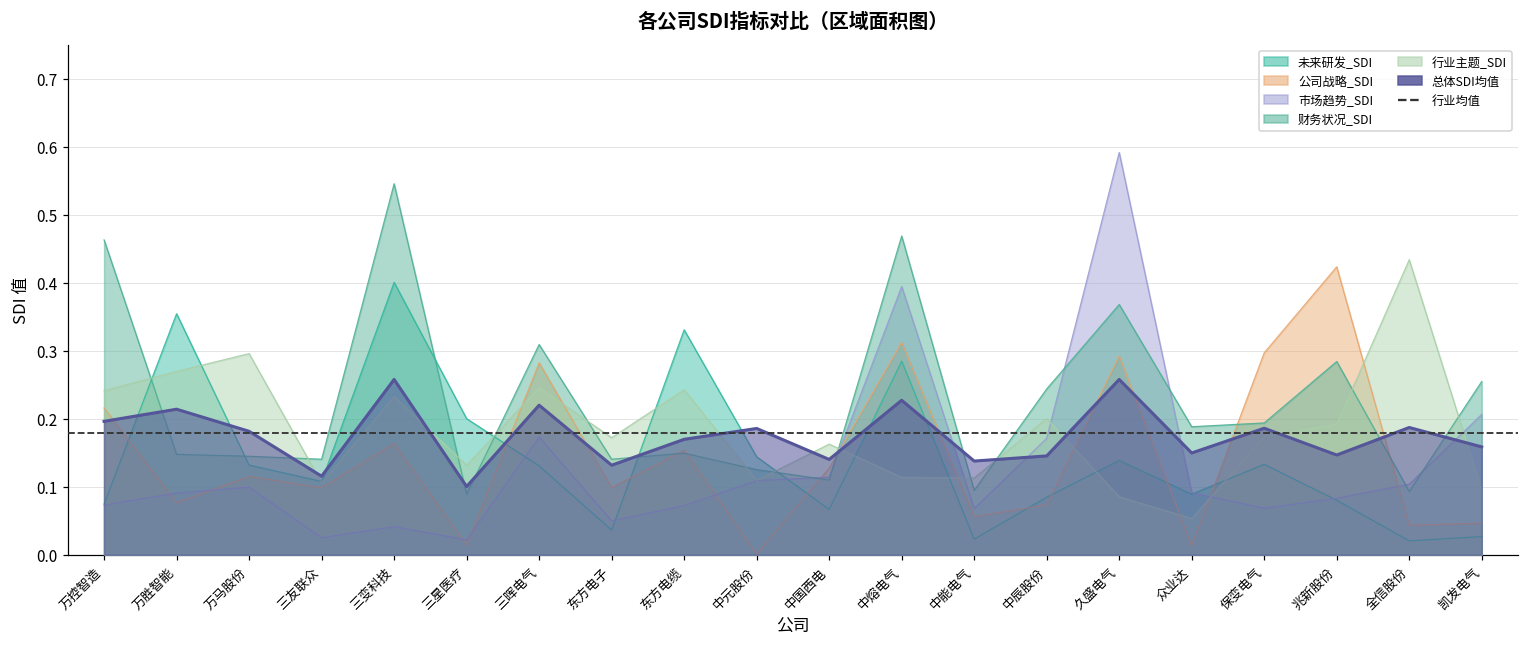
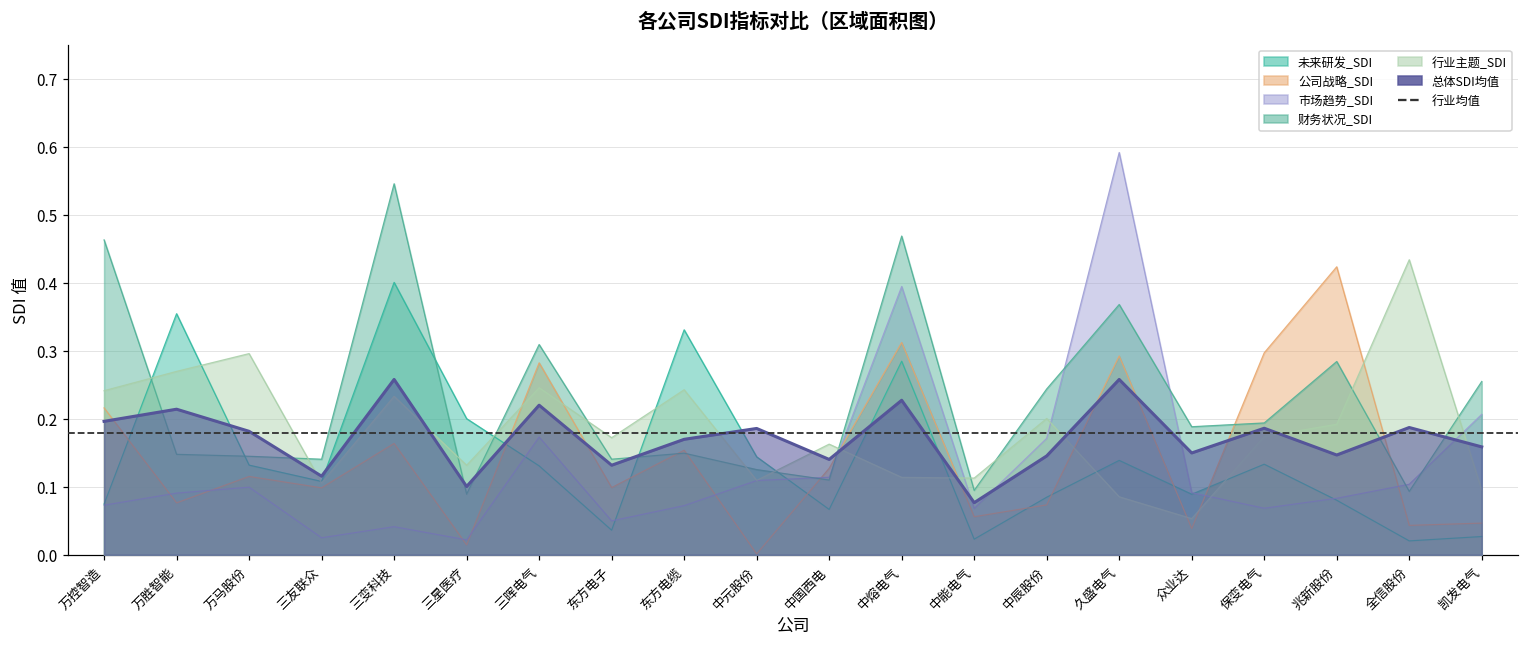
  {
    "公司战略_SDI": {
      "万控智造": 0.22,
      "万胜智能": 0.08,
      "万马股份": 0.12,
      "三友联众": 0.10,
      "三变科技": 0.16,
      "三星医疗": 0.01,
      "三晖电气": 0.28,
      "东方电子": 0.10,
      "东方电缆": 0.15,
      "中元股份": 0.00,
      "中国西电": 0.13,
      "中熔电气": 0.31,
      "中能电气": 0.06,
      "中辰股份": 0.07,
      "久盛电气": 0.29,
-     "众业达": 0.01,
+     "众业达": 0.04,
      "保变电气": 0.30,
      "兆新股份": 0.42,
      "全信股份": 0.04,
      "凯发电气": 0.05
    },
    "总体SDI均值": {
      "万控智造": 0.20,
      "万胜智能": 0.21,
      "万马股份": 0.18,
      "三友联众": 0.12,
      "三变科技": 0.26,
      "三星医疗": 0.10,
      "三晖电气": 0.22,
      "东方电子": 0.13,
      "东方电缆": 0.17,
      "中元股份": 0.19,
      "中国西电": 0.14,
      "中熔电气": 0.23,
-     "中能电气": 0.14,
+     "中能电气": 0.08,
      "中辰股份": 0.15,
      "久盛电气": 0.26,
      "众业达": 0.15,
      "保变电气": 0.19,
      "兆新股份": 0.15,
      "全信股份": 0.19,
      "凯发电气": 0.16
    }
  }
